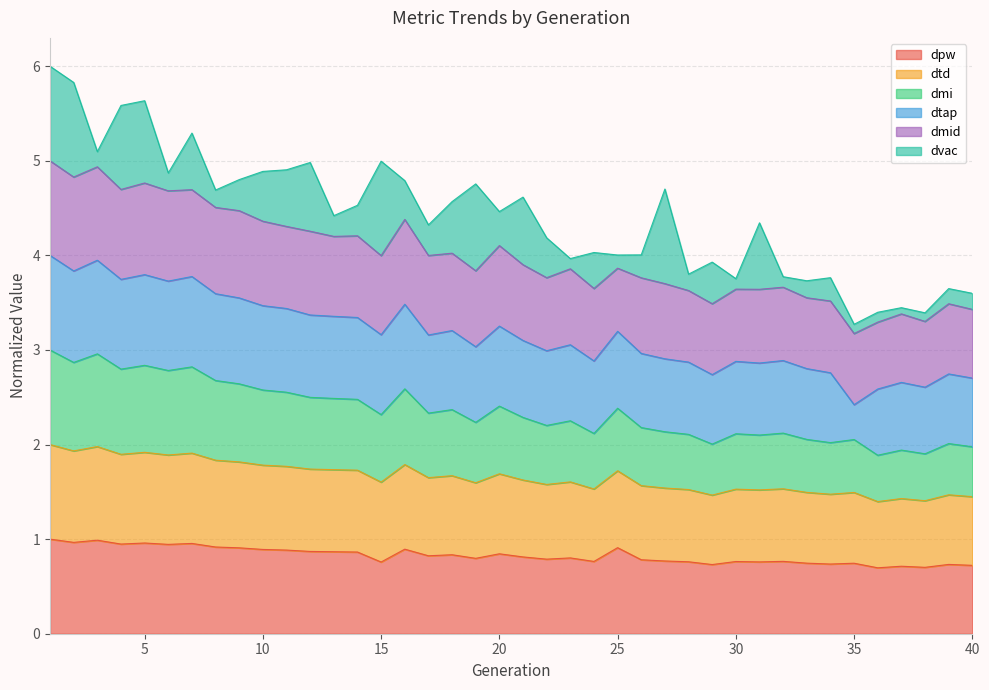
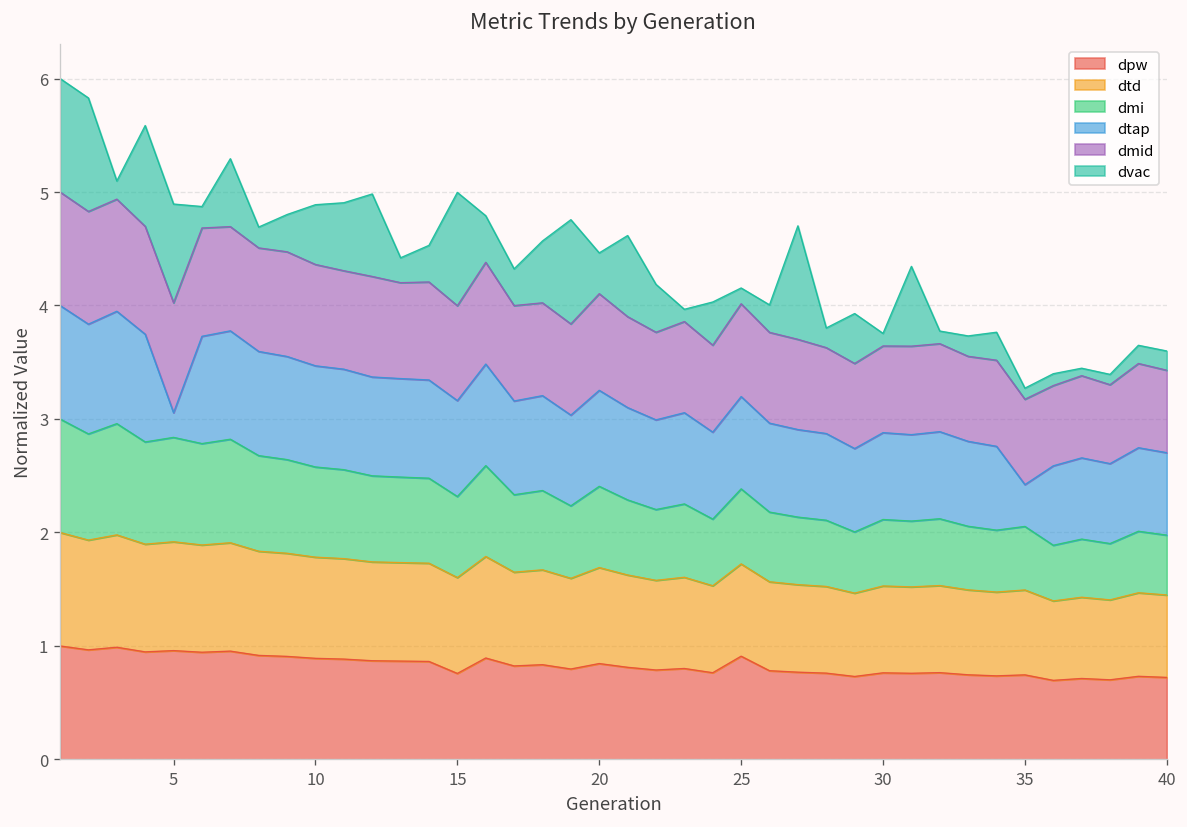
  {
    "dpw": {
      "5": 1.0,
      "10": 0.9,
      "15": 0.8,
      "20": 0.8,
      "25": 0.9,
      "30": 0.8,
      "35": 0.7,
      "40": 0.7
    },
    "dtd": {
      "5": 1.0,
      "10": 0.9,
      "15": 0.8,
      "20": 0.8,
      "25": 0.8,
      "30": 0.8,
      "35": 0.7,
      "40": 0.7
    },
    "dtap": {
-     "5": 1.0,
+     "5": 0.2,
      "10": 0.9,
      "15": 0.8,
      "20": 0.8,
      "25": 0.8,
      "30": 0.8,
      "35": 0.4,
      "40": 0.7
    },
    "dmid": {
      "5": 1.0,
      "10": 0.9,
      "15": 0.8,
      "20": 0.9,
-     "25": 0.7,
+     "25": 0.8,
      "30": 0.8,
      "35": 0.8,
      "40": 0.7
    }
  }
